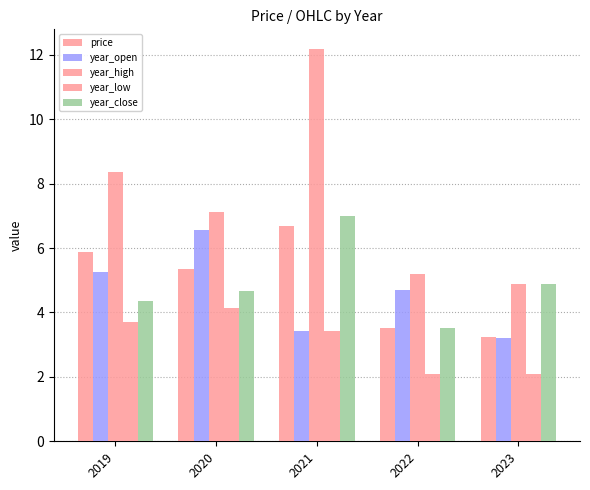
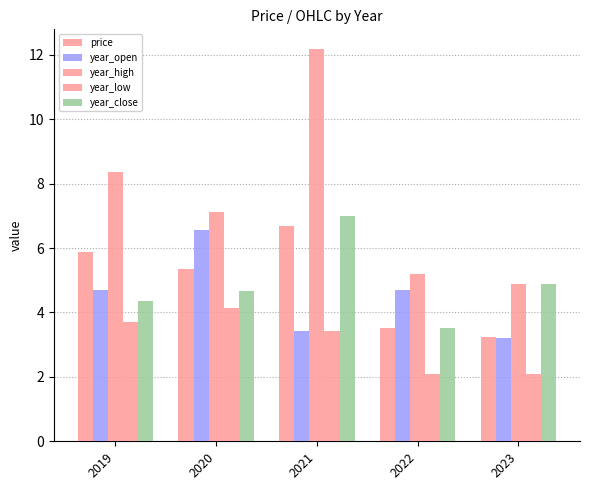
  {
    "year_open": {
-     "2019": 5.3,
+     "2019": 4.7,
      "2020": 6.6,
      "2021": 3.4,
      "2022": 4.7,
      "2023": 3.2
    },
    "year_close": {
      "2019": 4.4,
      "2020": 4.7,
      "2021": 7.0,
      "2022": 3.5,
      "2023": 4.9
    }
  }
